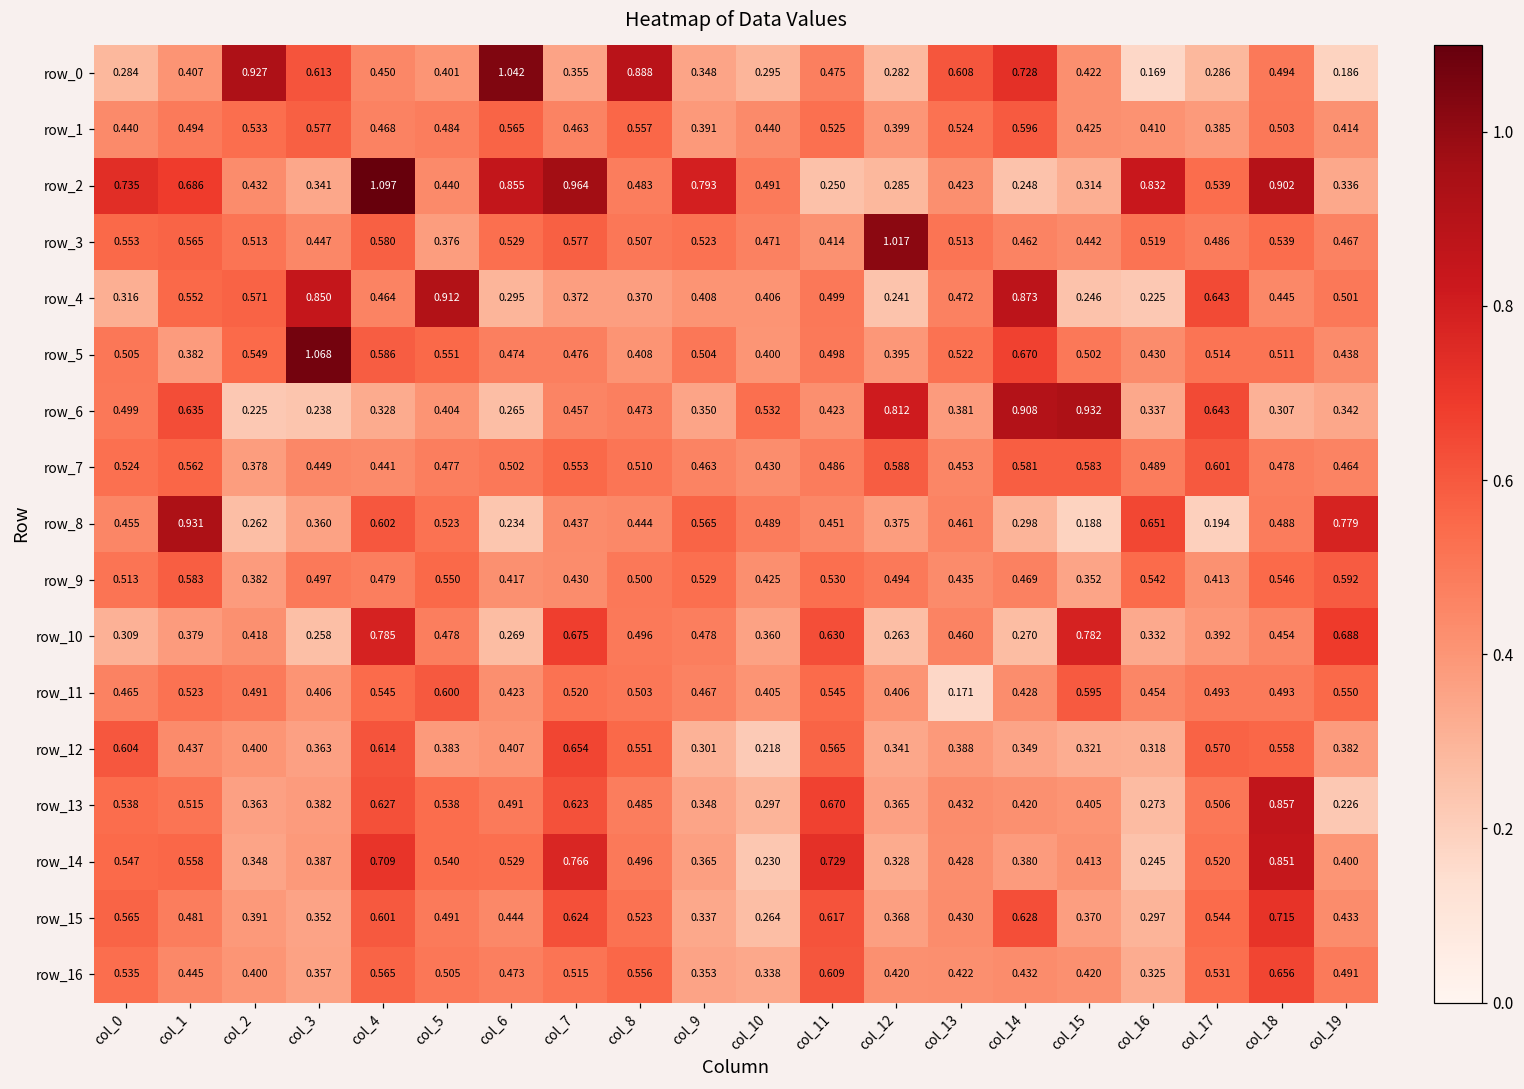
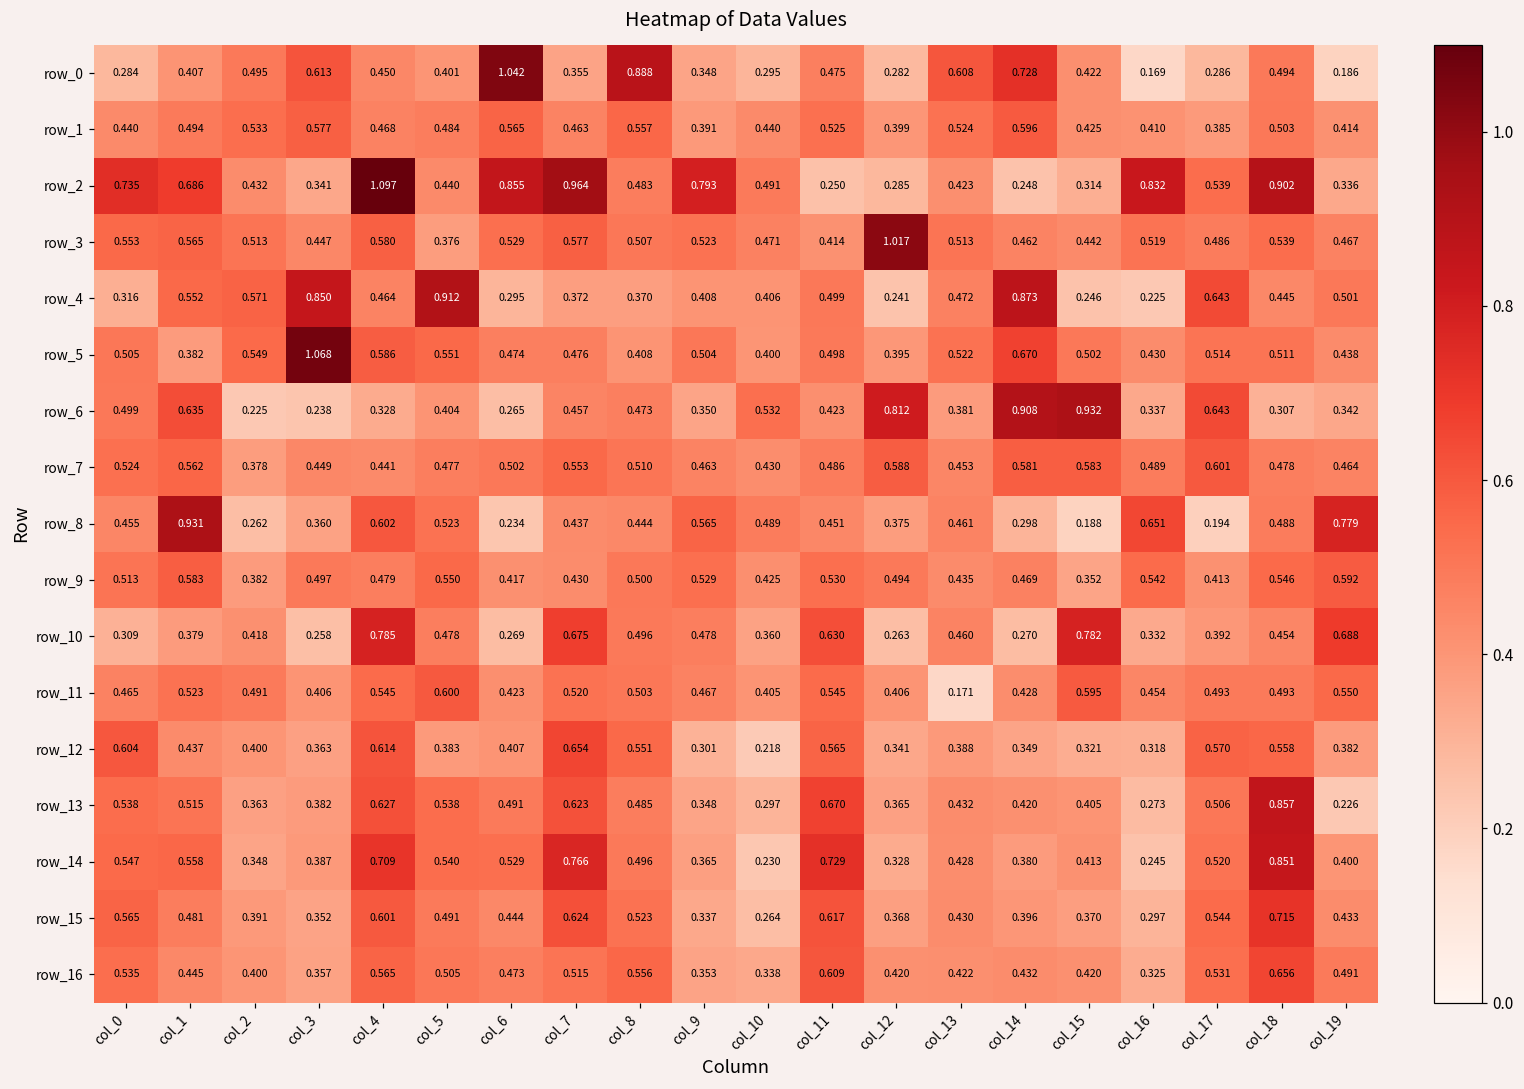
  {
    "row_0": {
      "col_0": 0.284,
      "col_1": 0.407,
-     "col_2": 0.927,
+     "col_2": 0.495,
      "col_3": 0.613,
      "col_4": 0.450,
      "col_5": 0.401,
      "col_6": 1.042,
      "col_7": 0.355,
      "col_8": 0.888,
      "col_9": 0.348,
      "col_10": 0.295,
      "col_11": 0.475,
      "col_12": 0.282,
      "col_13": 0.608,
      "col_14": 0.728,
      "col_15": 0.422,
      "col_16": 0.169,
      "col_17": 0.286,
      "col_18": 0.494,
      "col_19": 0.186
    },
    "row_15": {
      "col_0": 0.565,
      "col_1": 0.481,
      "col_2": 0.391,
      "col_3": 0.352,
      "col_4": 0.601,
      "col_5": 0.491,
      "col_6": 0.444,
      "col_7": 0.624,
      "col_8": 0.523,
      "col_9": 0.337,
      "col_10": 0.264,
      "col_11": 0.617,
      "col_12": 0.368,
      "col_13": 0.430,
-     "col_14": 0.628,
+     "col_14": 0.396,
      "col_15": 0.370,
      "col_16": 0.297,
      "col_17": 0.544,
      "col_18": 0.715,
      "col_19": 0.433
    }
  }
